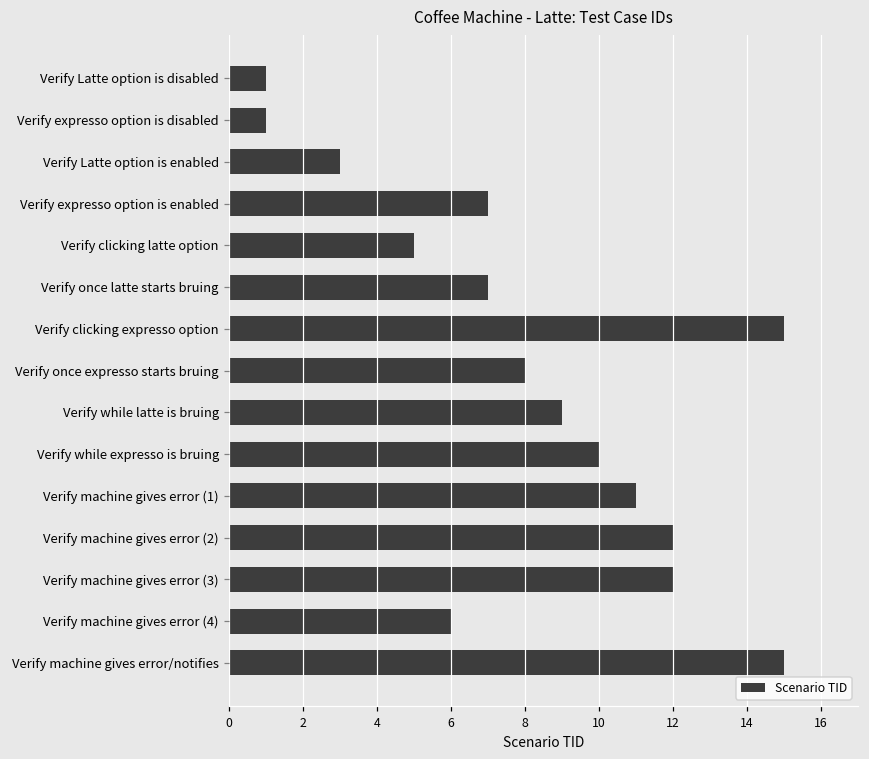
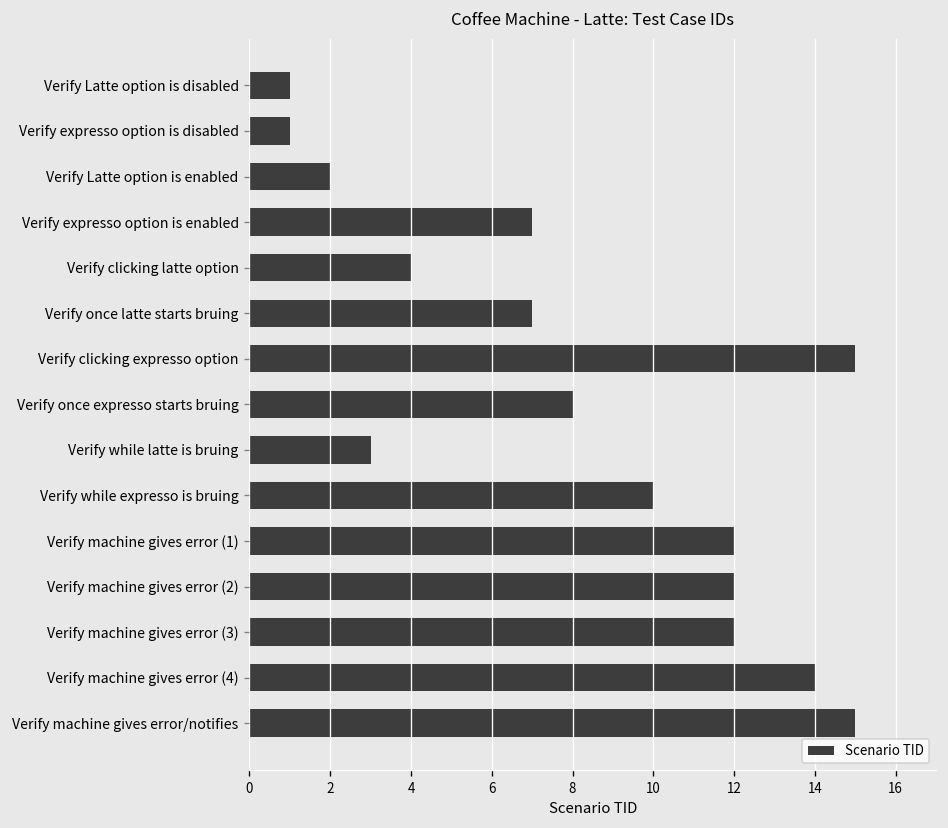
  {
    "Verify Latte option is disabled": 1,
    "Verify expresso option is disabled": 1,
-   "Verify Latte option is enabled": 3,
+   "Verify Latte option is enabled": 2,
    "Verify expresso option is enabled": 7,
-   "Verify clicking latte option": 5,
+   "Verify clicking latte option": 4,
    "Verify once latte starts bruing": 7,
    "Verify clicking expresso option": 15,
    "Verify once expresso starts bruing": 8,
-   "Verify while latte is bruing": 9,
+   "Verify while latte is bruing": 3,
    "Verify while expresso is bruing": 10,
-   "Verify machine gives error (1)": 11,
+   "Verify machine gives error (1)": 12,
    "Verify machine gives error (2)": 12,
    "Verify machine gives error (3)": 12,
-   "Verify machine gives error (4)": 6,
+   "Verify machine gives error (4)": 14,
    "Verify machine gives error/notifies": 15
  }
